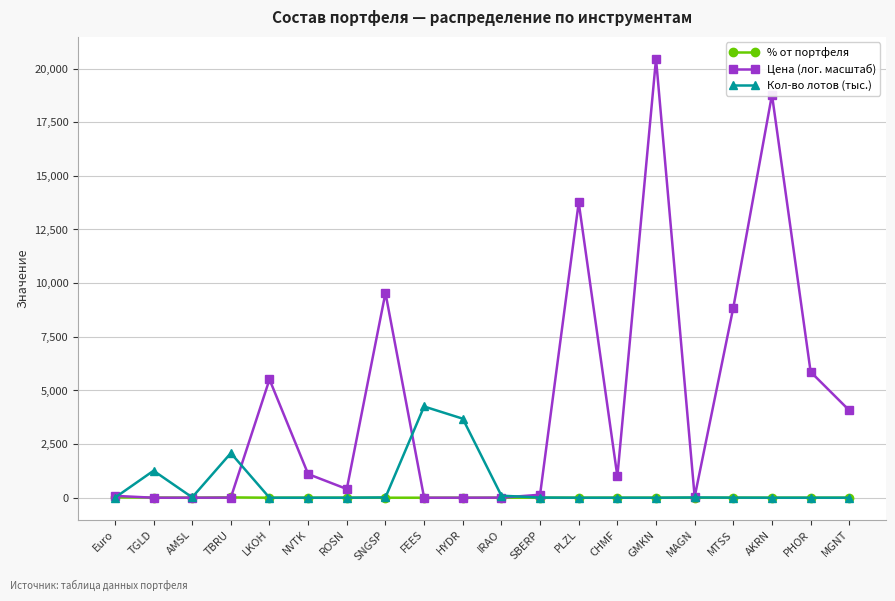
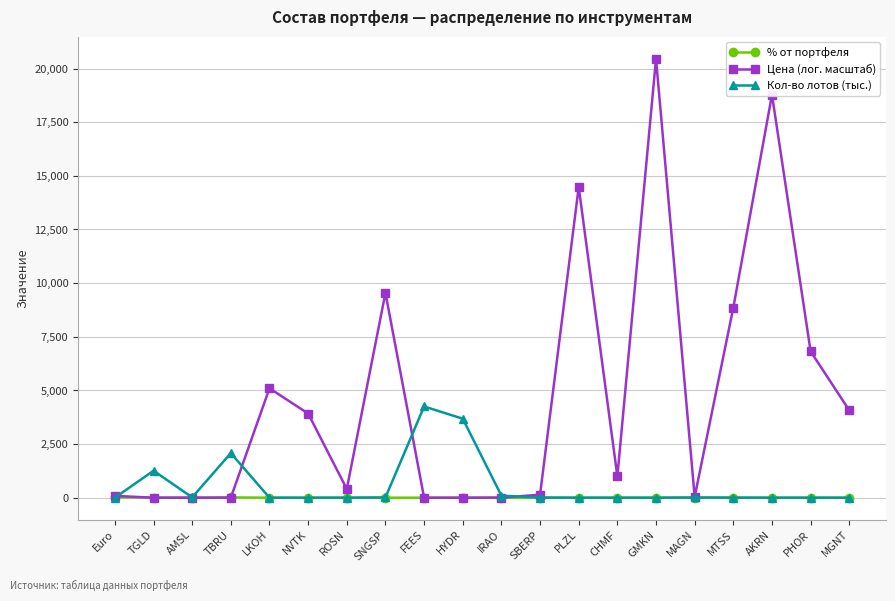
  {
    "Цена (лог. масштаб)": {
-     "LKOH": "5,500",
-     "NVTK": "1,100",
+     "LKOH": "5,100",
+     "NVTK": "3,900",
      "ROSN": "400",
      "SNGSP": "9,500",
      "SBERP": "100",
-     "PLZL": "13,800",
+     "PLZL": "14,500",
      "CHMF": "1,000",
      "GMKN": "20,500",
      "MTSS": "8,900",
-     "PHOR": "5,900",
+     "PHOR": "6,800",
      "MGNT": "4,100"
    },
    "Кол-во лотов (тыс.)": {
      "TGLD": "1,300",
      "TBRU": "2,100",
      "FEES": "4,300",
      "HYDR": "3,700"
    }
  }
